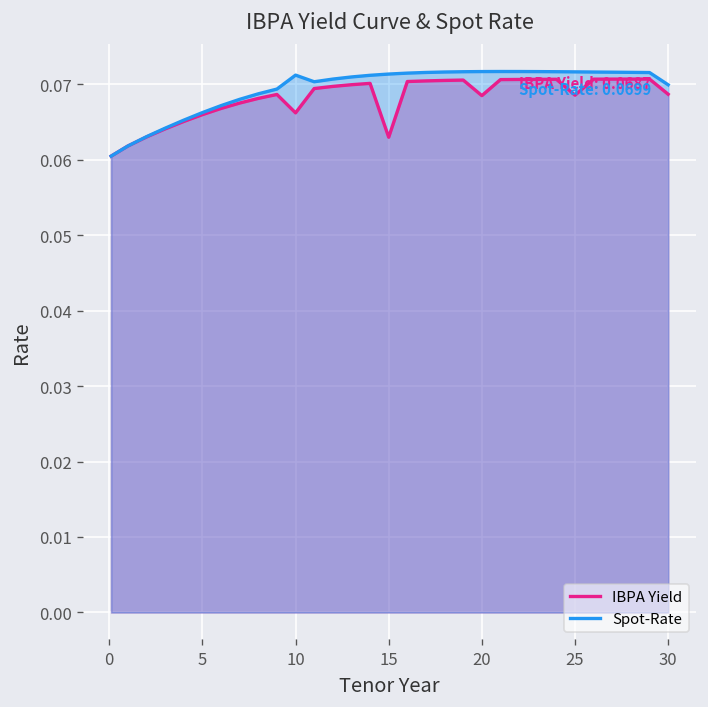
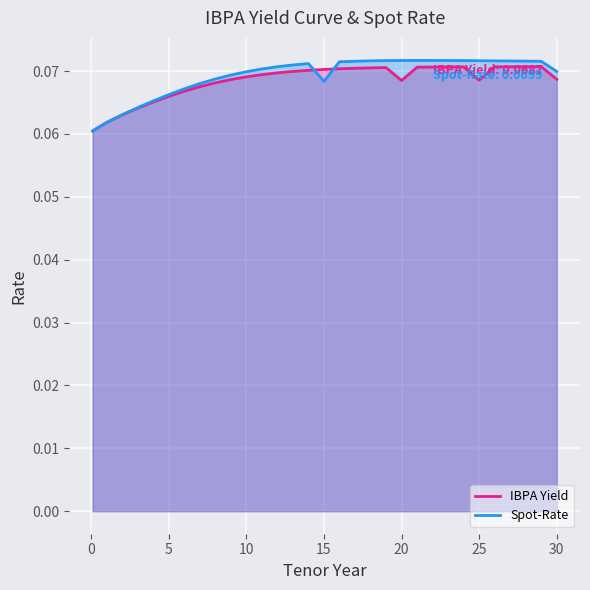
  {
    "IBPA Yield": {
-     "10": 0.066,
-     "15": 0.063,
+     "10": 0.069,
+     "15": 0.070,
      "20": 0.069,
      "30": 0.069
    },
    "Spot-Rate": {
-     "10": 0.071,
-     "15": 0.071,
+     "10": 0.070,
+     "15": 0.068,
      "20": 0.072,
      "25": 0.072,
      "30": 0.070
    }
  }
